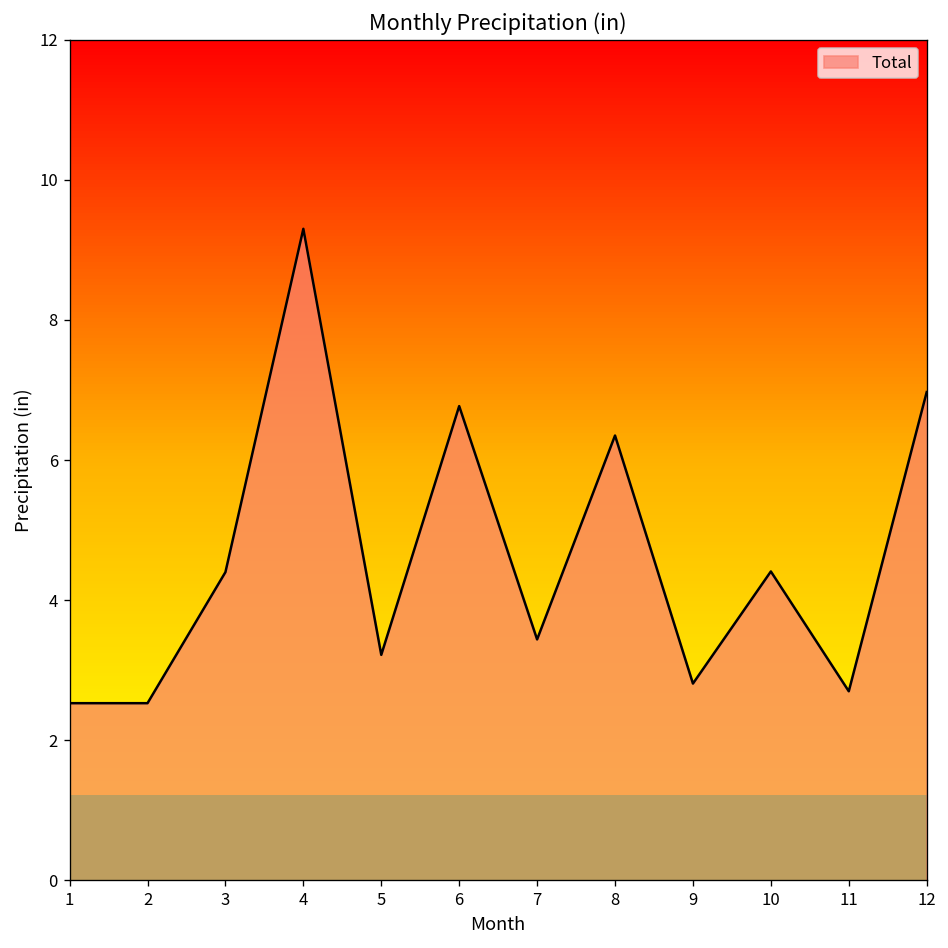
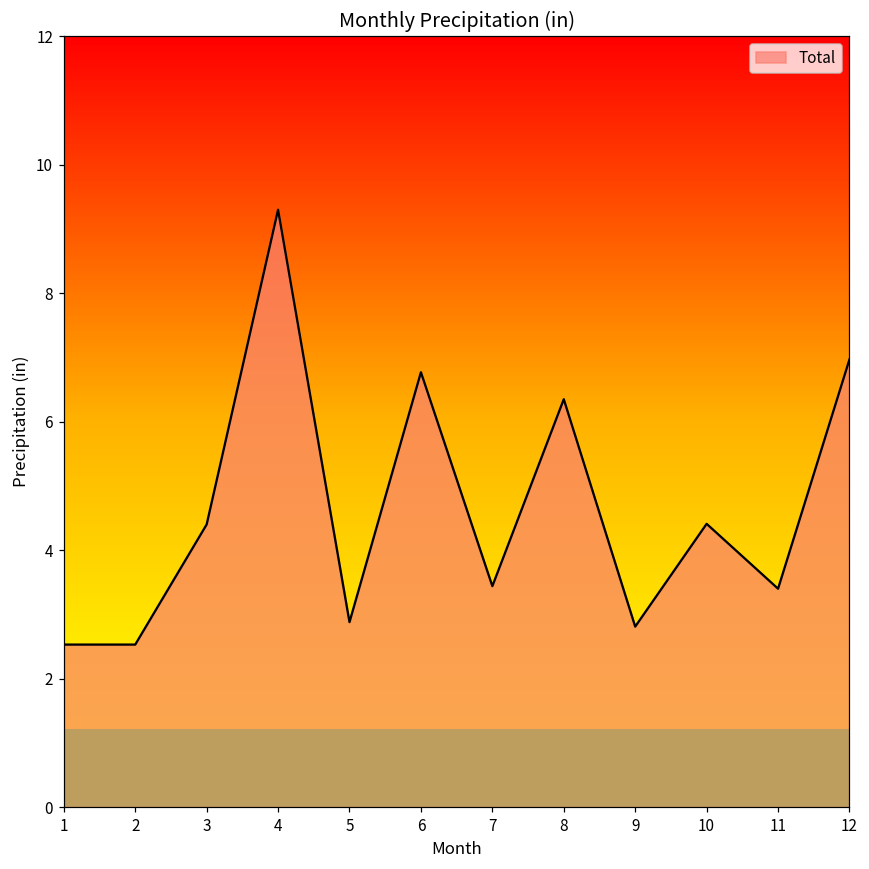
  {
    "1": 2.5,
    "2": 2.5,
    "3": 4.4,
    "4": 9.3,
-   "5": 3.2,
+   "5": 2.9,
    "6": 6.8,
    "7": 3.4,
    "8": 6.4,
    "9": 2.8,
    "10": 4.4,
-   "11": 2.7,
+   "11": 3.4,
    "12": 7.0
  }
